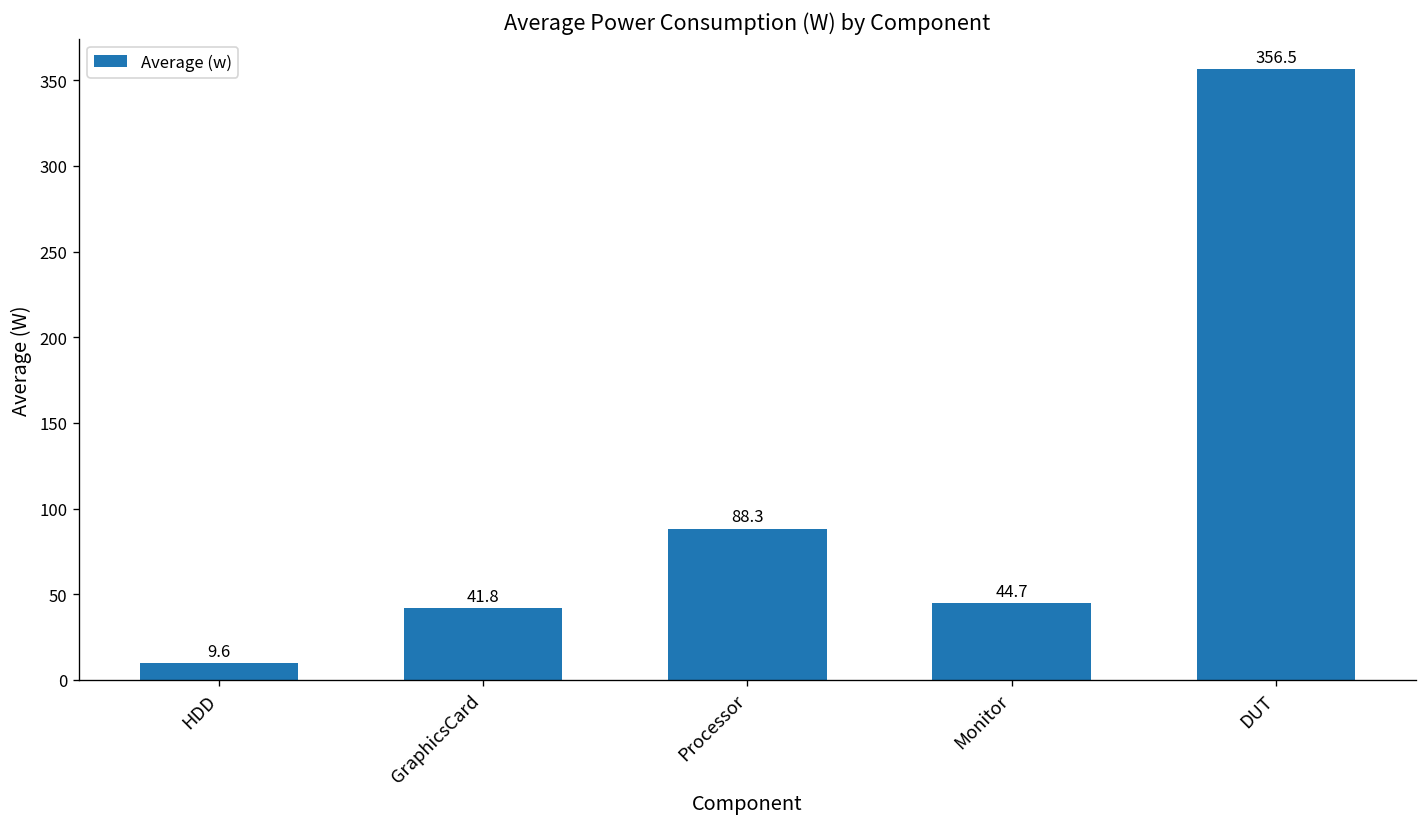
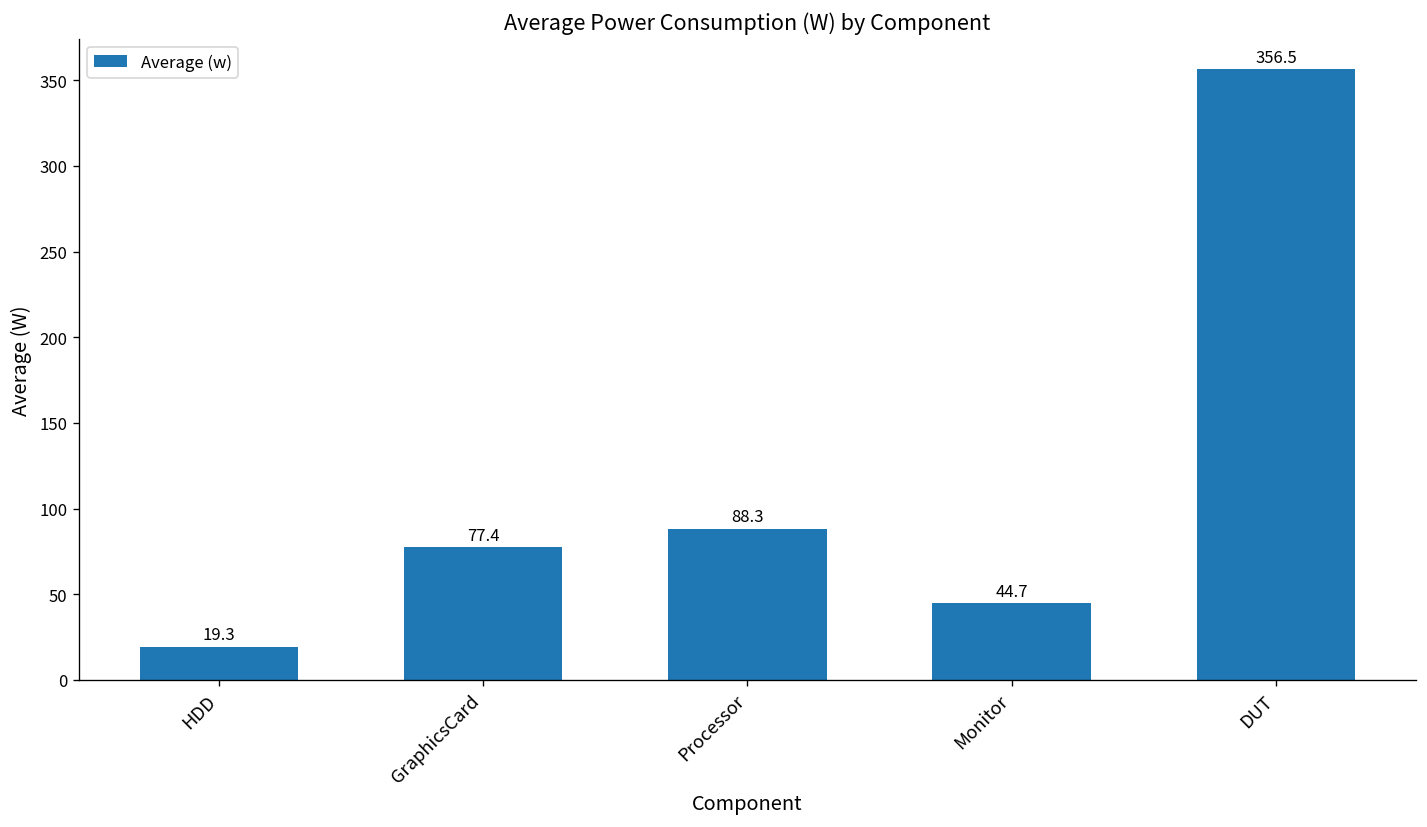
  {
-   "HDD": 9.6,
-   "GraphicsCard": 41.8,
+   "HDD": 19.3,
+   "GraphicsCard": 77.4,
    "Processor": 88.3,
    "Monitor": 44.7,
    "DUT": 356.5
  }
